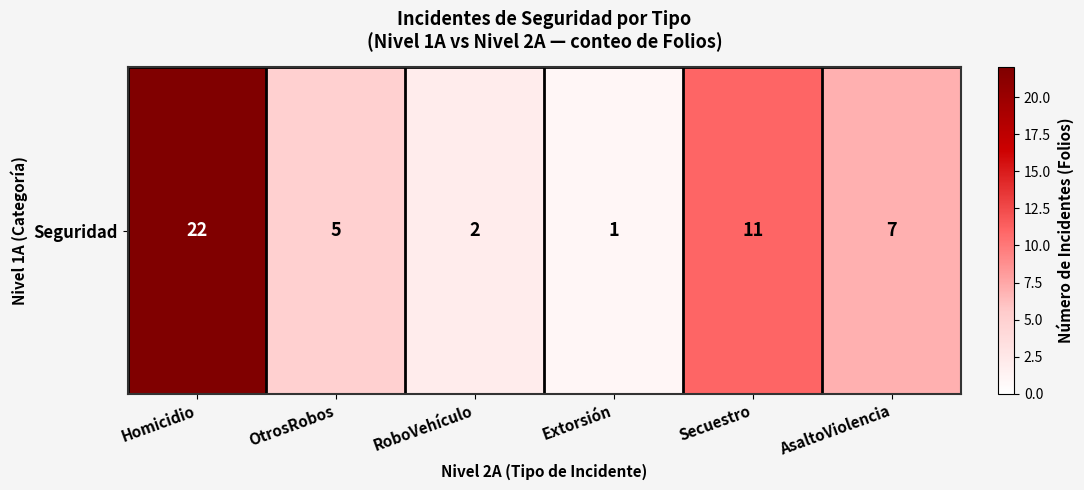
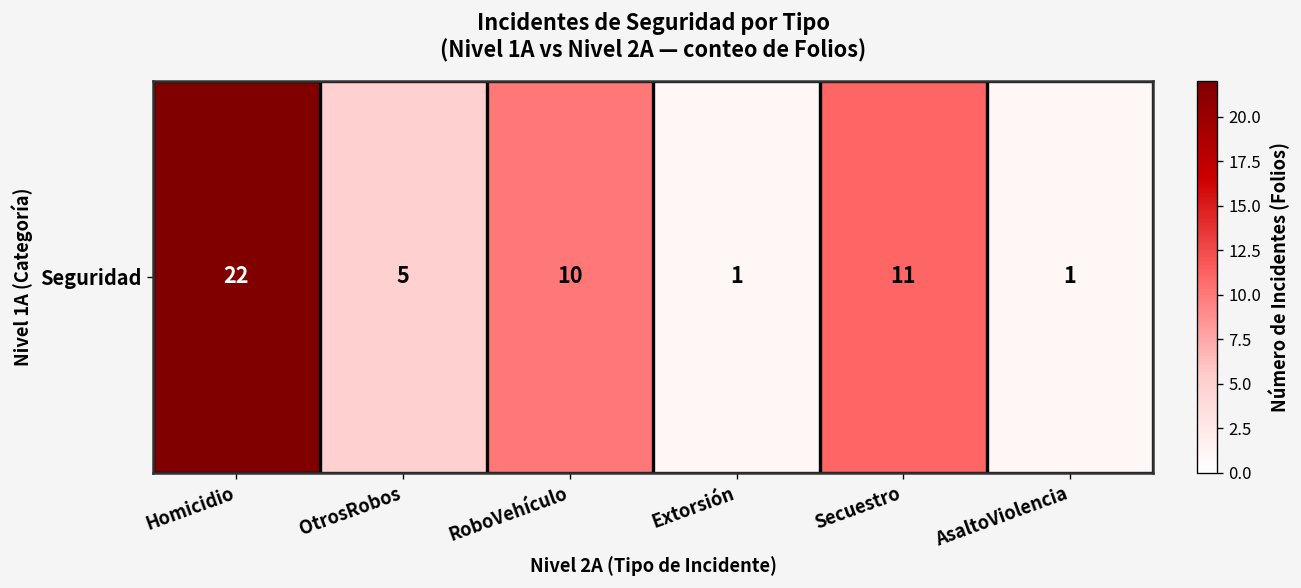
  {
    "Seguridad": {
      "Homicidio": 22,
      "OtrosRobos": 5,
-     "RoboVehículo": 2,
+     "RoboVehículo": 10,
      "Extorsión": 1,
      "Secuestro": 11,
-     "AsaltoViolencia": 7
+     "AsaltoViolencia": 1
    }
  }
